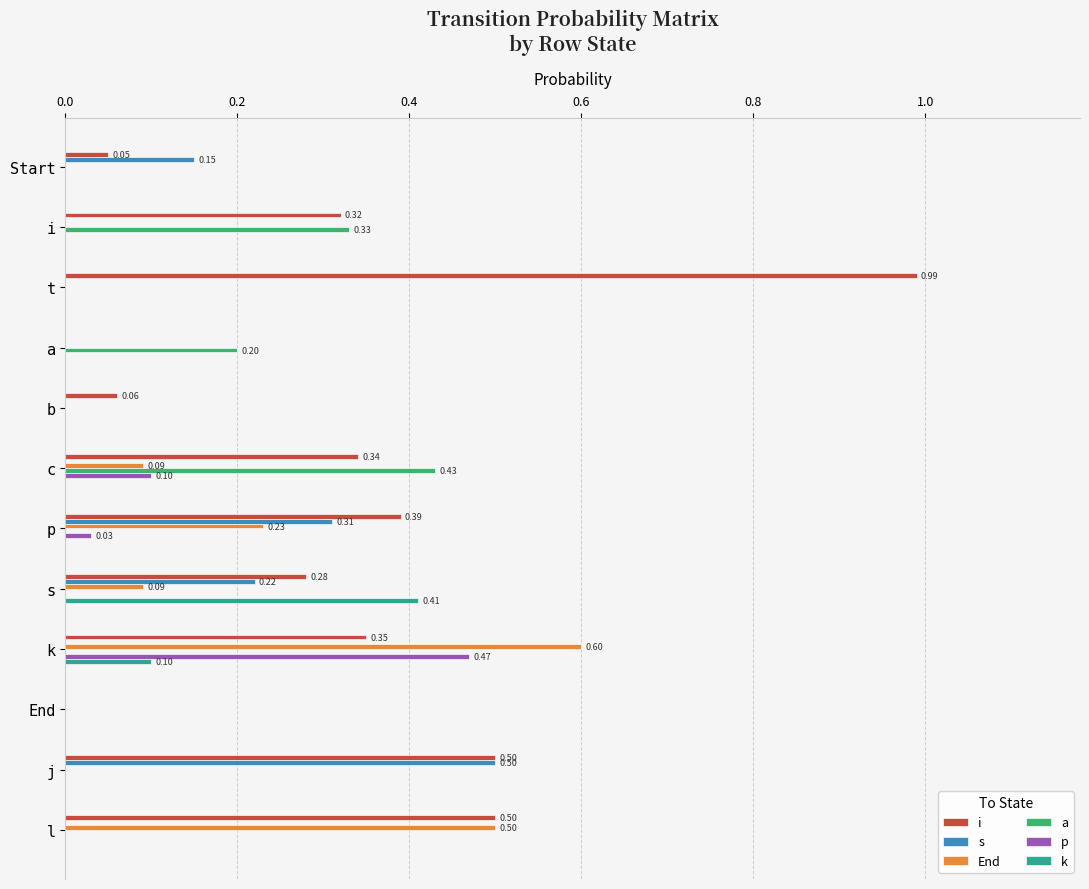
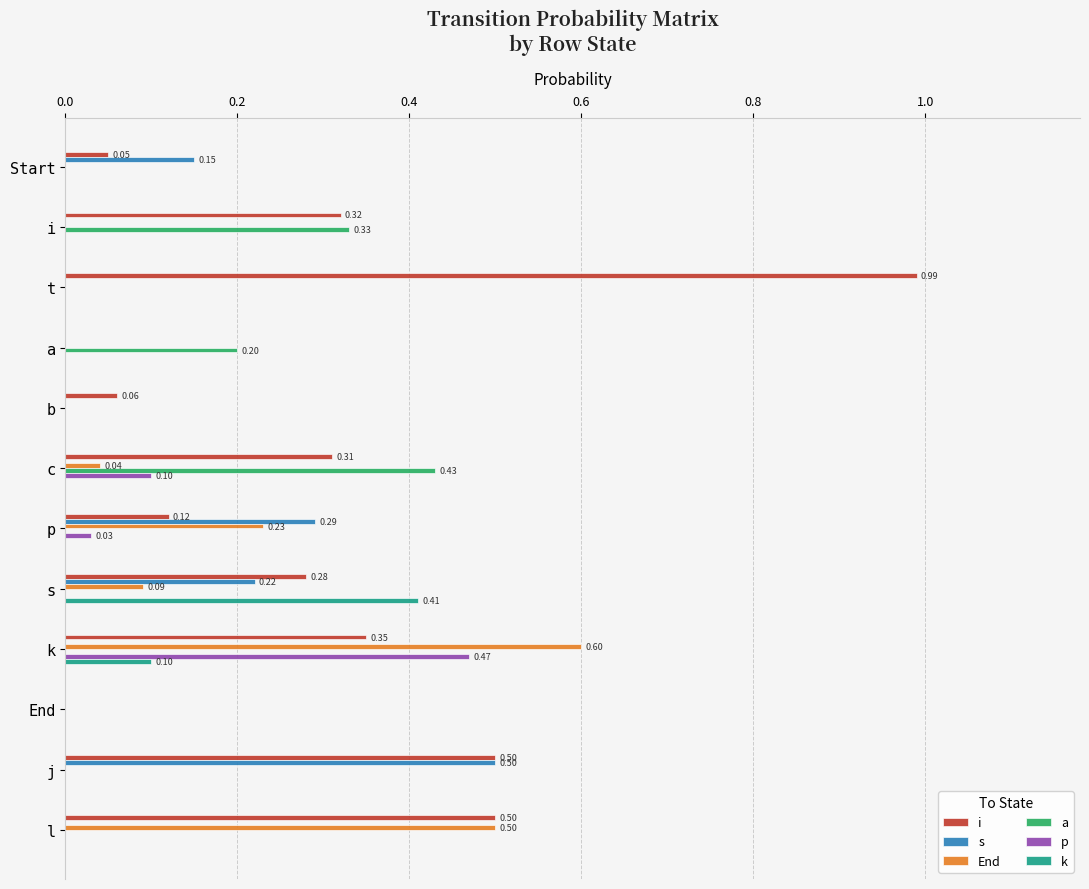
  {
    "i": {
      "Start": 0.05,
      "i": 0.32,
      "t": 0.99,
      "b": 0.06,
-     "c": 0.34,
-     "p": 0.39,
+     "c": 0.31,
+     "p": 0.12,
      "s": 0.28,
      "k": 0.35,
      "l": 0.50
    },
    "s": {
      "Start": 0.15,
-     "p": 0.31,
+     "p": 0.29,
      "s": 0.22
    },
    "End": {
-     "c": 0.09,
+     "c": 0.04,
      "p": 0.23,
      "s": 0.09,
      "k": 0.60,
      "l": 0.50
    },
    "p": {
      "c": 0.10,
      "p": 0.03,
      "k": 0.47
    }
  }
